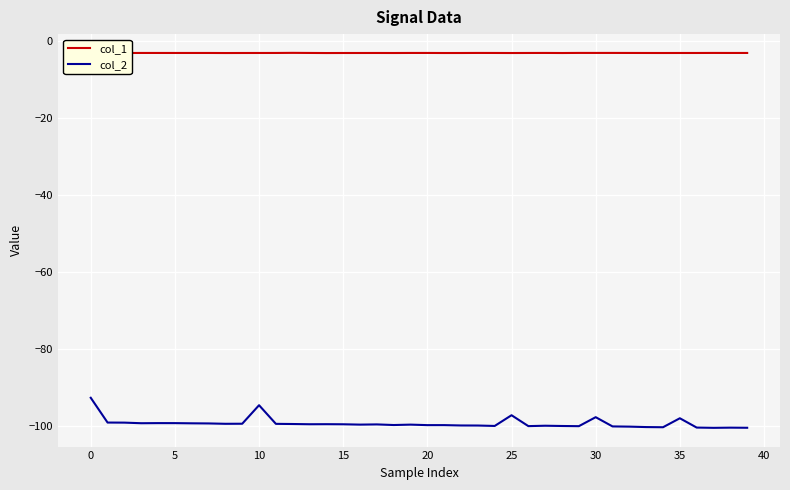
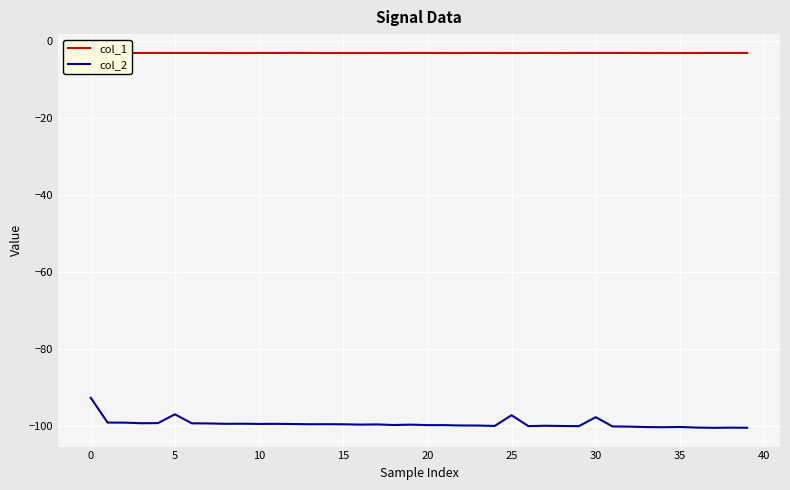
  {
    "col_1": {
      "5": -3,
      "10": -3,
      "15": -3,
      "20": -3,
      "25": -3,
      "30": -3,
      "35": -3
    },
    "col_2": {
      "0": -93,
-     "5": -99,
-     "10": -95,
+     "5": -97,
+     "10": -100,
      "15": -100,
      "20": -100,
      "25": -97,
      "30": -98,
-     "35": -98
+     "35": -100
    }
  }
